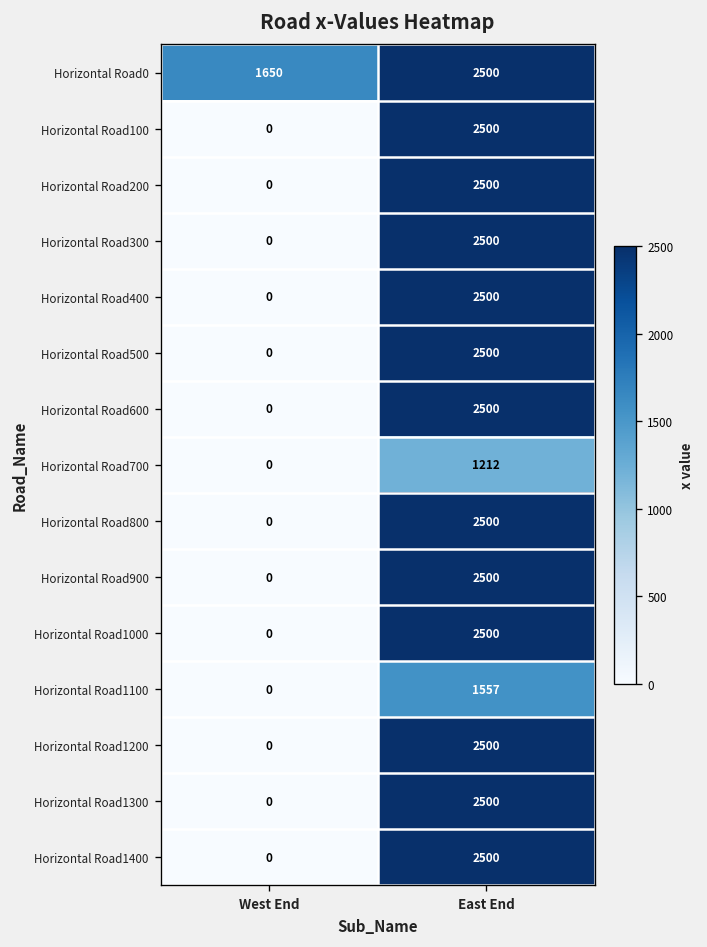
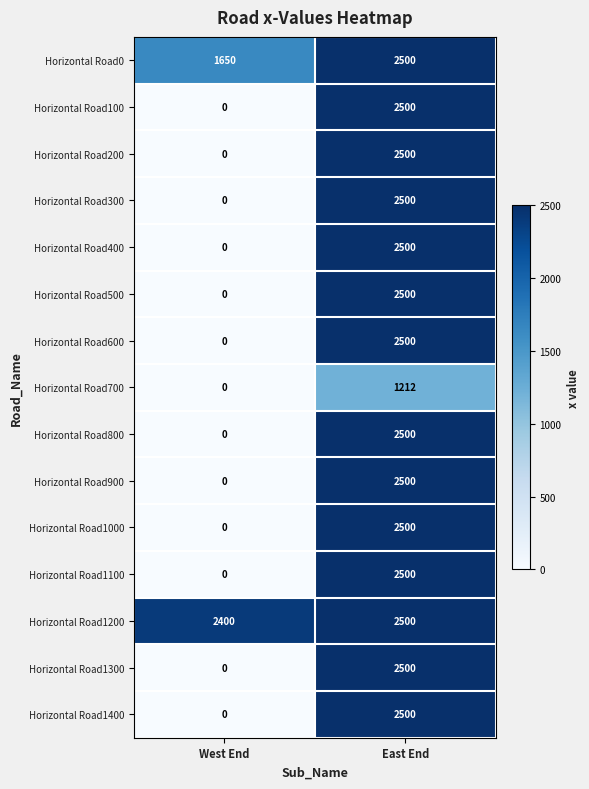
  {
    "Horizontal Road0": {
      "West End": 1650,
      "East End": 2500
    },
    "Horizontal Road100": {
      "West End": 0,
      "East End": 2500
    },
    "Horizontal Road200": {
      "West End": 0,
      "East End": 2500
    },
    "Horizontal Road300": {
      "West End": 0,
      "East End": 2500
    },
    "Horizontal Road400": {
      "West End": 0,
      "East End": 2500
    },
    "Horizontal Road500": {
      "West End": 0,
      "East End": 2500
    },
    "Horizontal Road600": {
      "West End": 0,
      "East End": 2500
    },
    "Horizontal Road700": {
      "West End": 0,
      "East End": 1212
    },
    "Horizontal Road800": {
      "West End": 0,
      "East End": 2500
    },
    "Horizontal Road900": {
      "West End": 0,
      "East End": 2500
    },
    "Horizontal Road1000": {
      "West End": 0,
      "East End": 2500
    },
    "Horizontal Road1100": {
      "West End": 0,
-     "East End": 1557
+     "East End": 2500
    },
    "Horizontal Road1200": {
-     "West End": 0,
+     "West End": 2400,
      "East End": 2500
    },
    "Horizontal Road1300": {
      "West End": 0,
      "East End": 2500
    },
    "Horizontal Road1400": {
      "West End": 0,
      "East End": 2500
    }
  }
